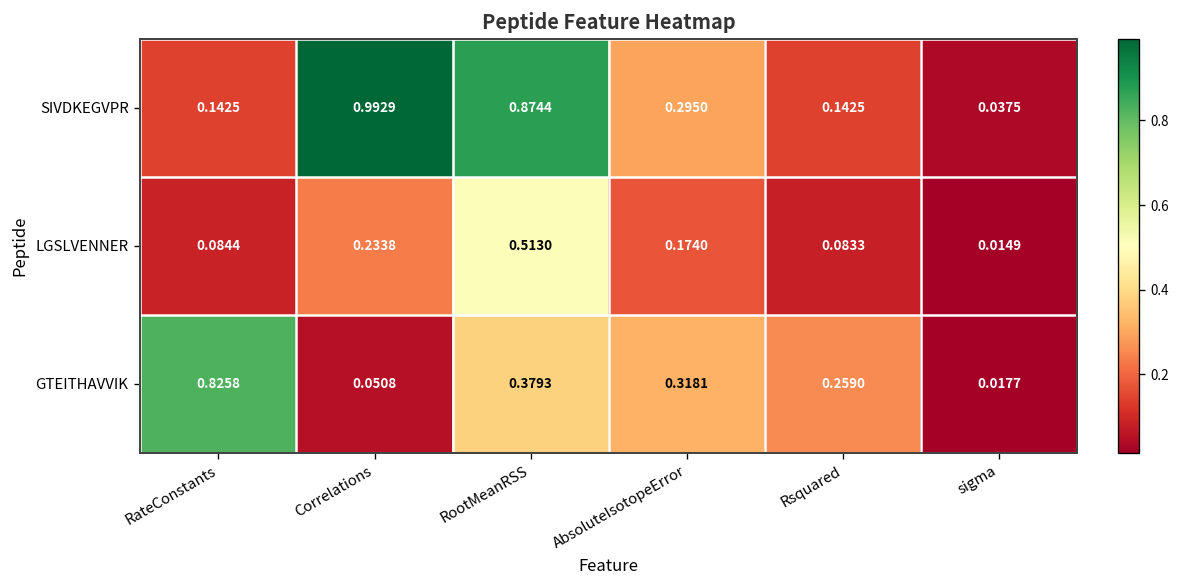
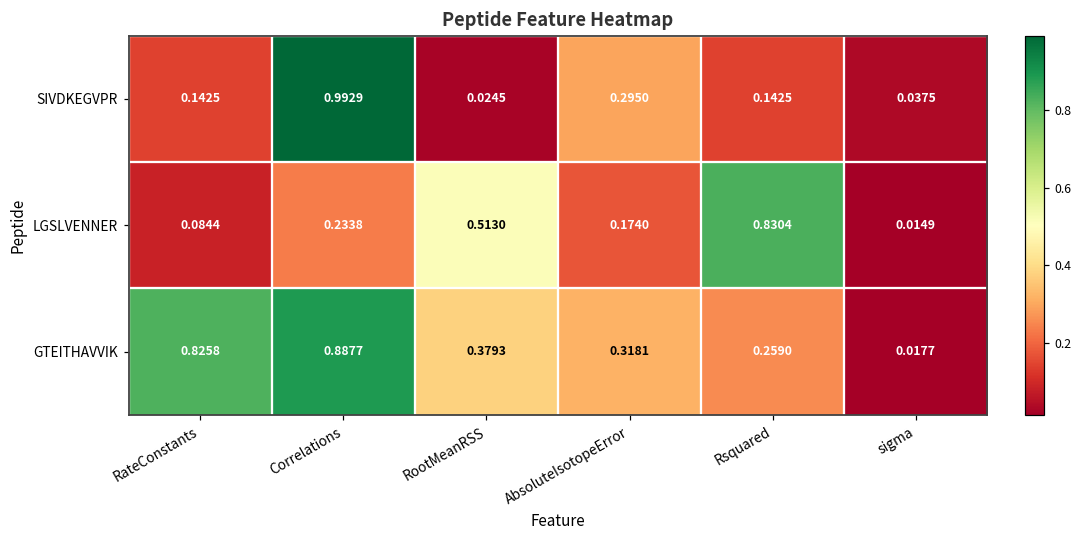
  {
    "SIVDKEGVPR": {
      "RateConstants": 0.1425,
      "Correlations": 0.9929,
-     "RootMeanRSS": 0.8744,
+     "RootMeanRSS": 0.0245,
      "AbsoluteIsotopeError": 0.2950,
      "Rsquared": 0.1425,
      "sigma": 0.0375
    },
    "LGSLVENNER": {
      "RateConstants": 0.0844,
      "Correlations": 0.2338,
      "RootMeanRSS": 0.5130,
      "AbsoluteIsotopeError": 0.1740,
-     "Rsquared": 0.0833,
+     "Rsquared": 0.8304,
      "sigma": 0.0149
    },
    "GTEITHAVVIK": {
      "RateConstants": 0.8258,
-     "Correlations": 0.0508,
+     "Correlations": 0.8877,
      "RootMeanRSS": 0.3793,
      "AbsoluteIsotopeError": 0.3181,
      "Rsquared": 0.2590,
      "sigma": 0.0177
    }
  }
